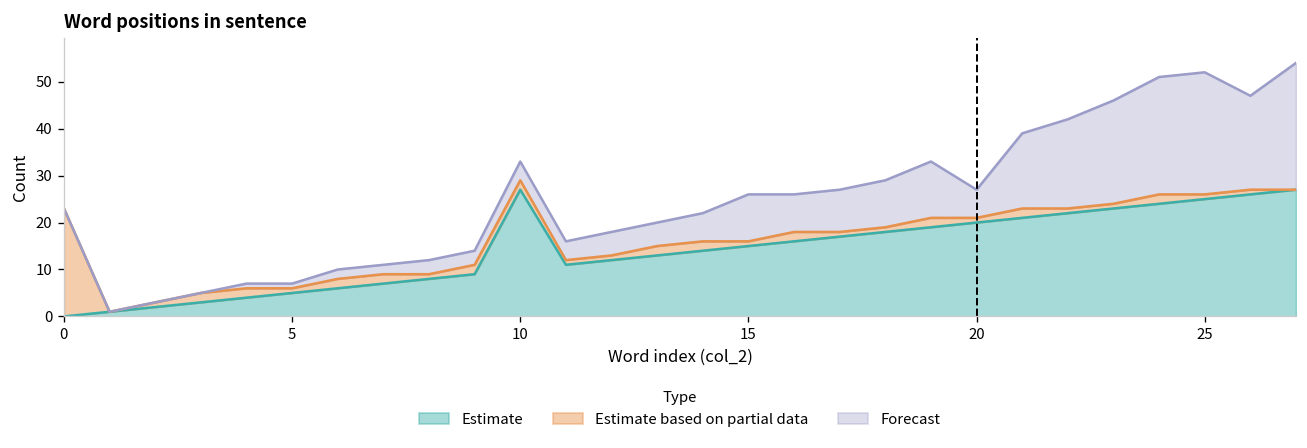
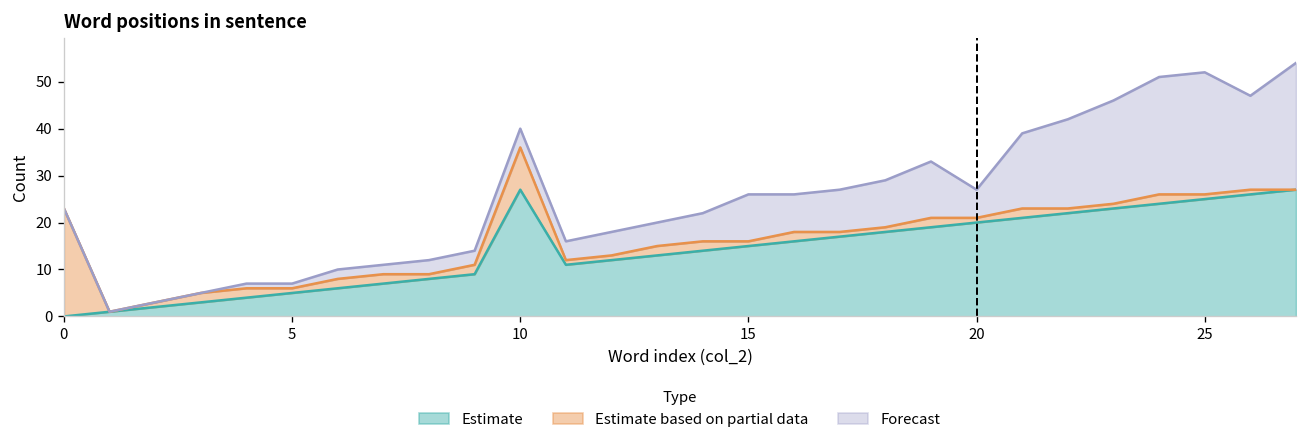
  {
    "Estimate": {
      "0": 0,
      "5": 5,
      "10": 27,
      "15": 15,
      "20": 20,
      "25": 25
    },
    "Estimate based on partial data": {
      "5": 1,
-     "10": 2,
+     "10": 9,
      "15": 1,
      "20": 1,
      "25": 1
    },
    "Forecast": {
      "5": 1,
      "10": 4,
      "15": 10,
      "20": 6,
      "25": 26
    }
  }
